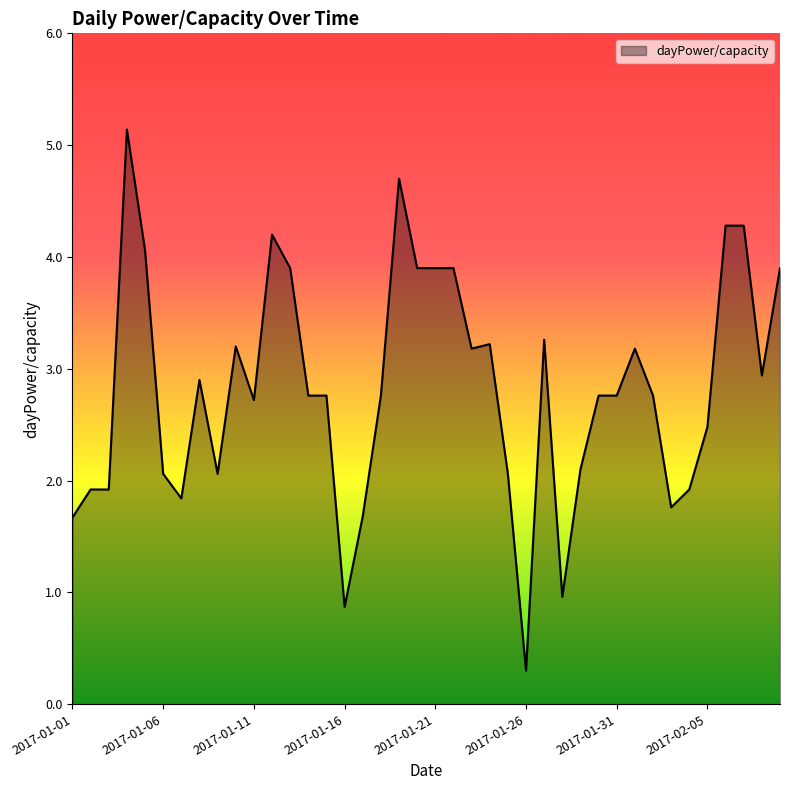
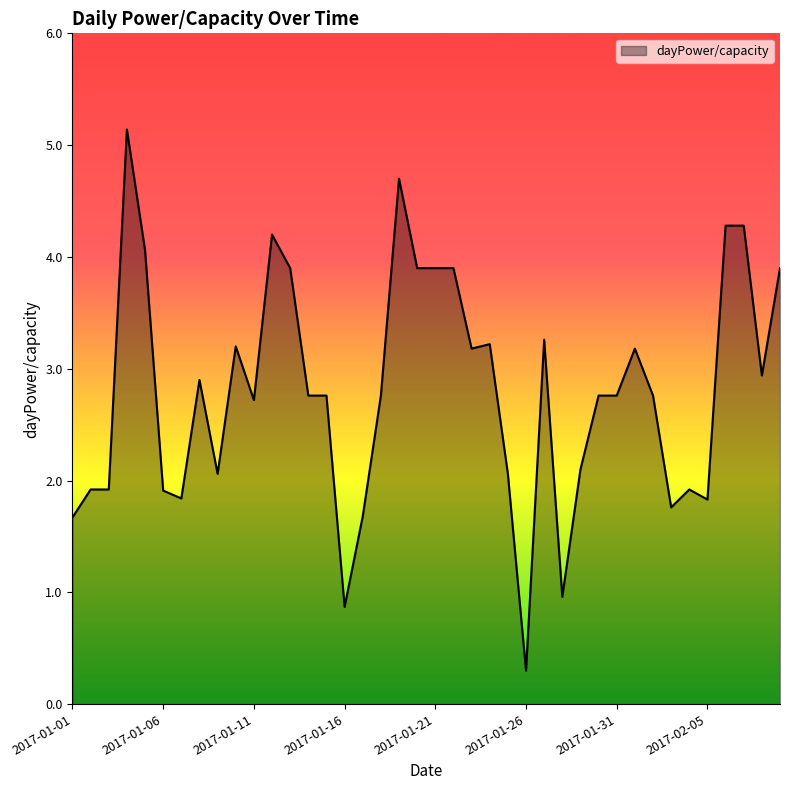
  {
    "2017-01-01": 1.67,
-   "2017-01-06": 2.06,
+   "2017-01-06": 1.91,
    "2017-01-11": 2.72,
    "2017-01-16": 0.87,
    "2017-01-21": 3.90,
    "2017-01-26": 0.30,
    "2017-01-31": 2.76,
-   "2017-02-05": 2.48
+   "2017-02-05": 1.83
  }
